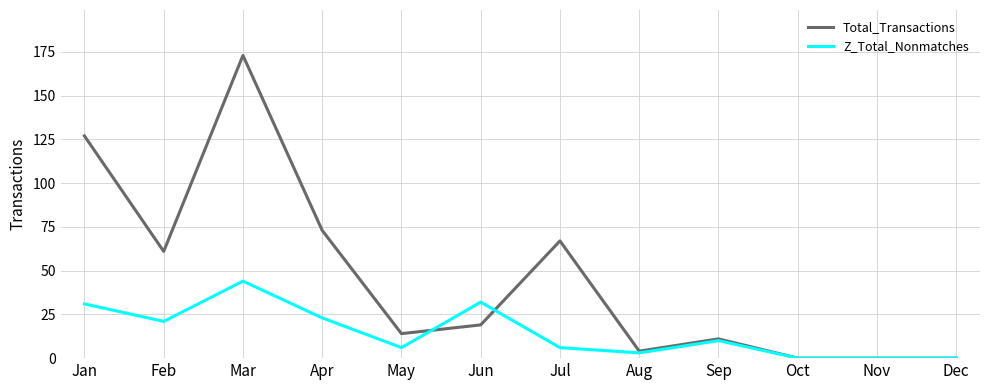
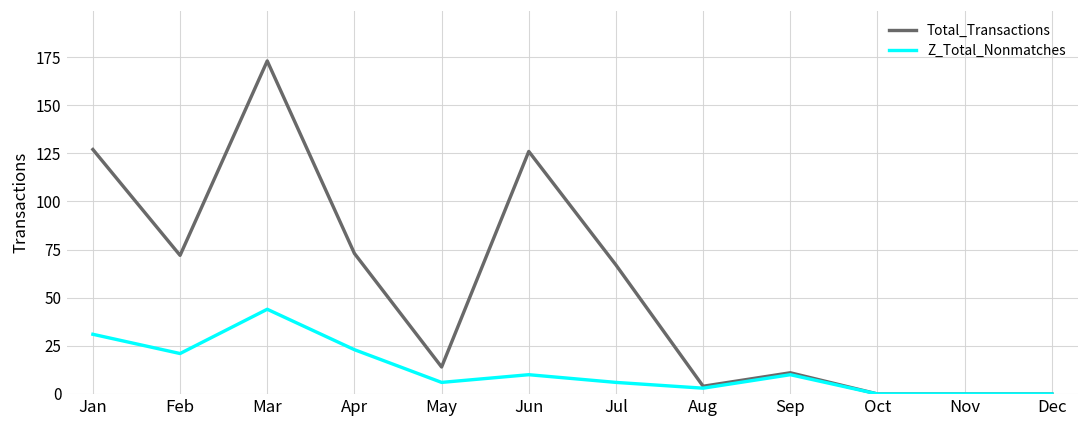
  {
    "Total_Transactions": {
      "Jan": 127,
-     "Feb": 61,
+     "Feb": 72,
      "Mar": 173,
      "Apr": 73,
      "May": 14,
-     "Jun": 19,
+     "Jun": 126,
      "Jul": 67
    },
    "Z_Total_Nonmatches": {
      "Jan": 31,
      "Feb": 21,
      "Mar": 44,
      "Apr": 23,
      "May": 6,
-     "Jun": 32,
+     "Jun": 10,
      "Jul": 6
    }
  }
